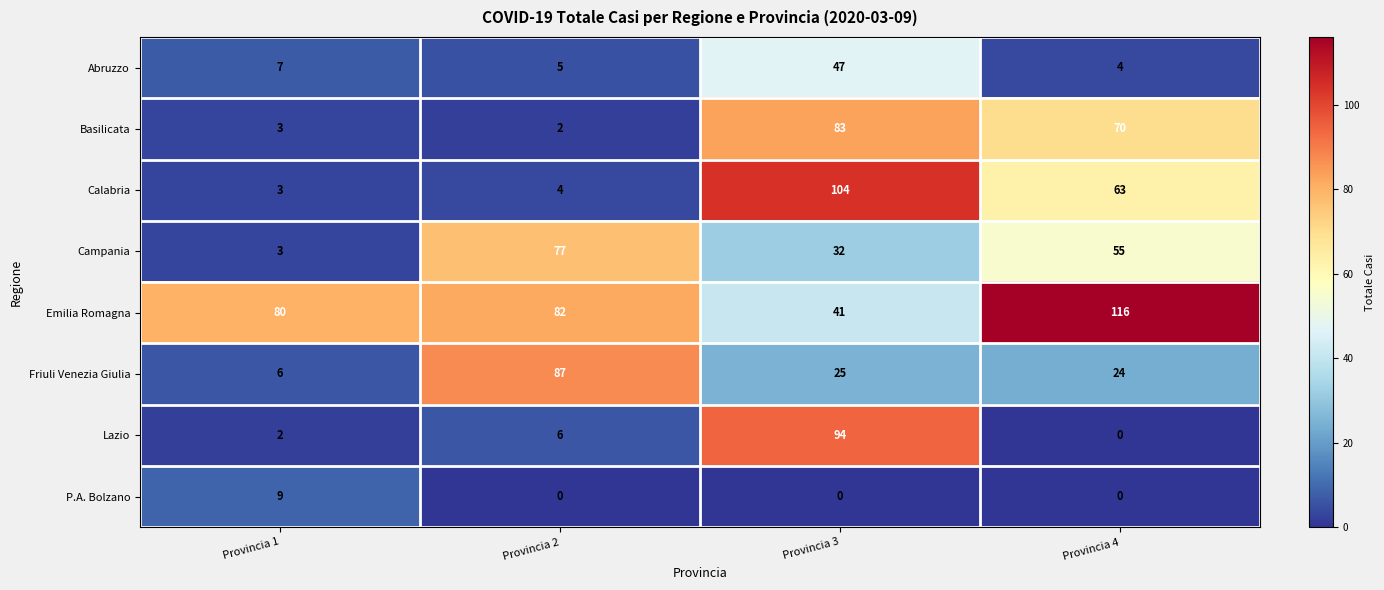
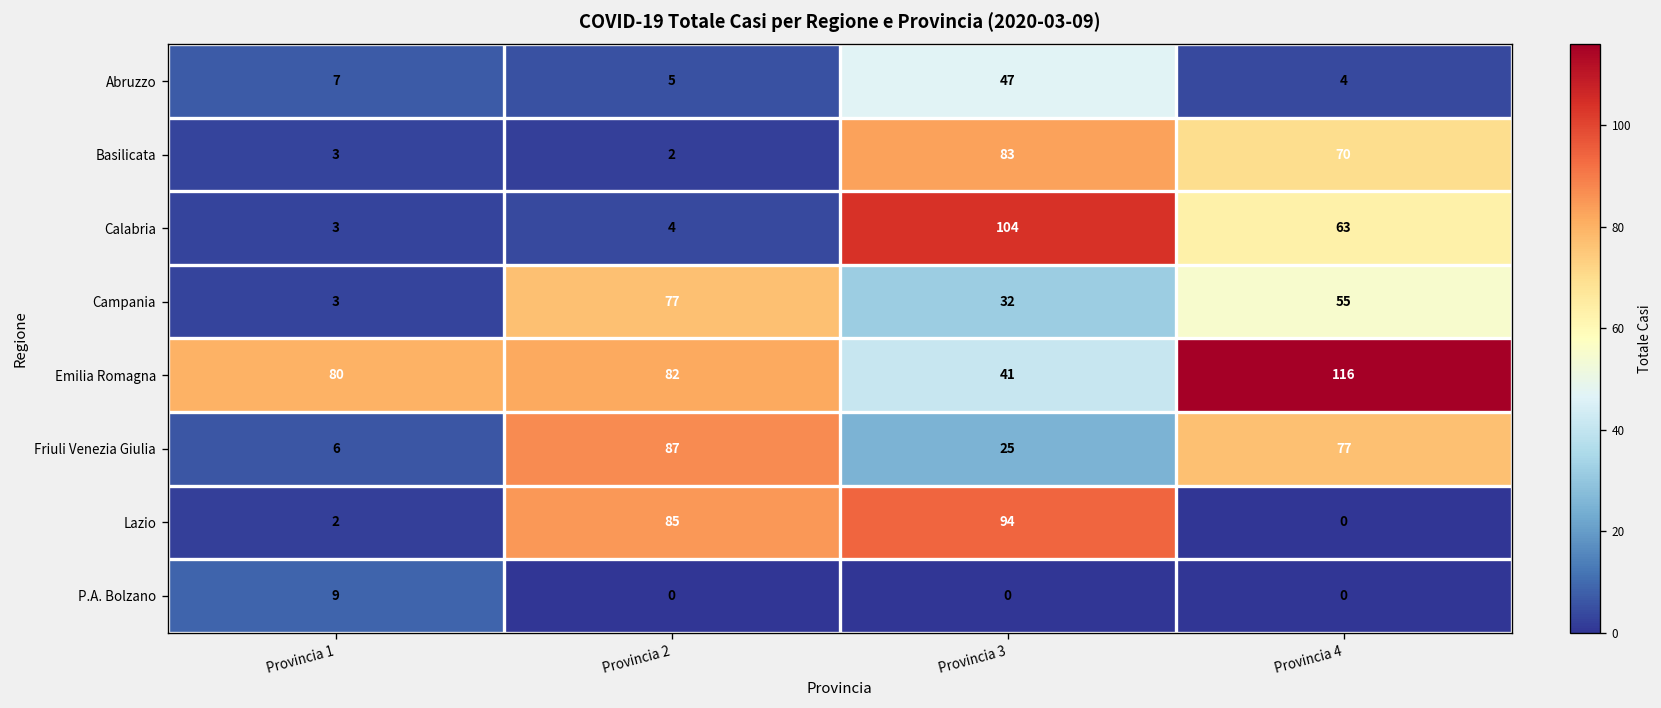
  {
    "Abruzzo": {
      "Provincia 1": 7,
      "Provincia 2": 5,
      "Provincia 3": 47,
      "Provincia 4": 4
    },
    "Basilicata": {
      "Provincia 1": 3,
      "Provincia 2": 2,
      "Provincia 3": 83,
      "Provincia 4": 70
    },
    "Calabria": {
      "Provincia 1": 3,
      "Provincia 2": 4,
      "Provincia 3": 104,
      "Provincia 4": 63
    },
    "Campania": {
      "Provincia 1": 3,
      "Provincia 2": 77,
      "Provincia 3": 32,
      "Provincia 4": 55
    },
    "Emilia Romagna": {
      "Provincia 1": 80,
      "Provincia 2": 82,
      "Provincia 3": 41,
      "Provincia 4": 116
    },
    "Friuli Venezia Giulia": {
      "Provincia 1": 6,
      "Provincia 2": 87,
      "Provincia 3": 25,
-     "Provincia 4": 24
+     "Provincia 4": 77
    },
    "Lazio": {
      "Provincia 1": 2,
-     "Provincia 2": 6,
+     "Provincia 2": 85,
      "Provincia 3": 94,
      "Provincia 4": 0
    },
    "P.A. Bolzano": {
      "Provincia 1": 9,
      "Provincia 2": 0,
      "Provincia 3": 0,
      "Provincia 4": 0
    }
  }
